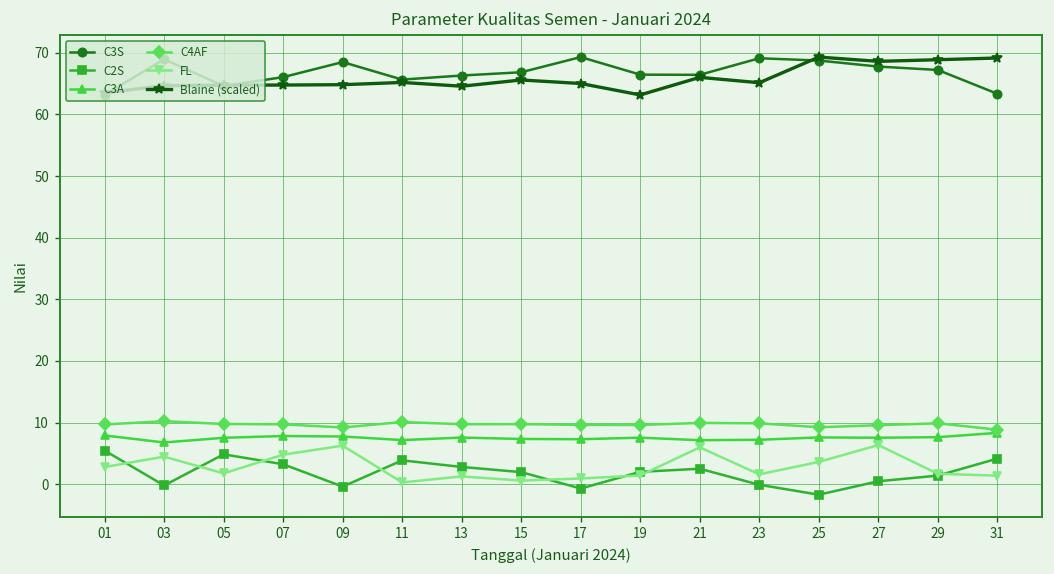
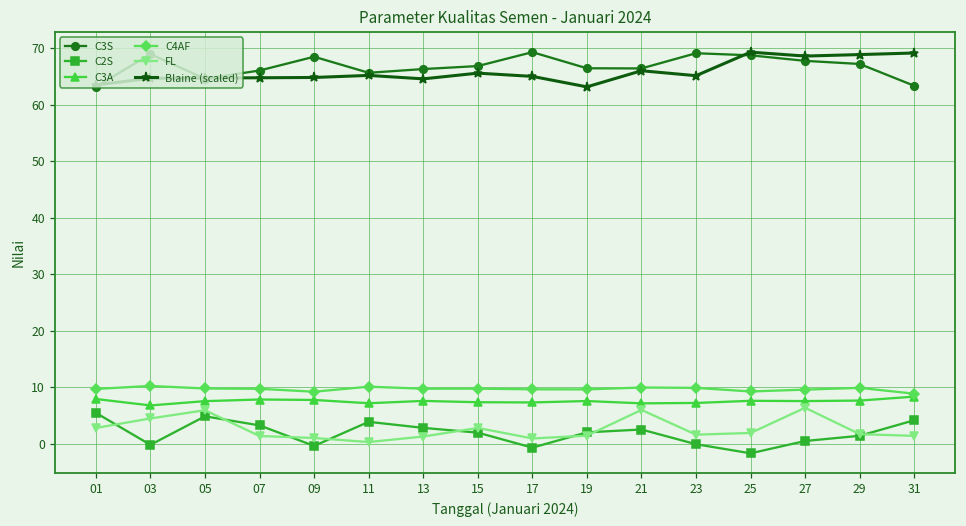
  {
    "FL": {
      "01": 3,
      "03": 4,
-     "05": 2,
-     "07": 5,
-     "09": 6,
+     "05": 6,
+     "07": 1,
+     "09": 1,
      "11": 0,
      "13": 1,
-     "15": 1,
+     "15": 3,
      "17": 1,
      "19": 1,
      "21": 6,
      "23": 2,
-     "25": 4,
+     "25": 2,
      "27": 6,
      "31": 1
    }
  }
